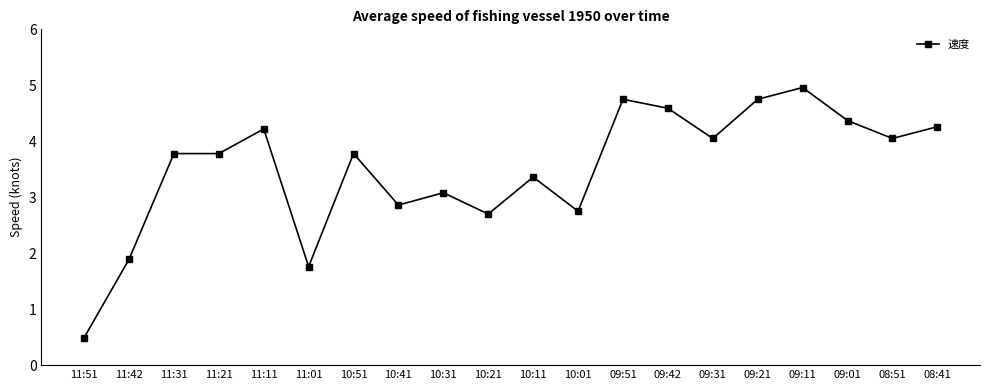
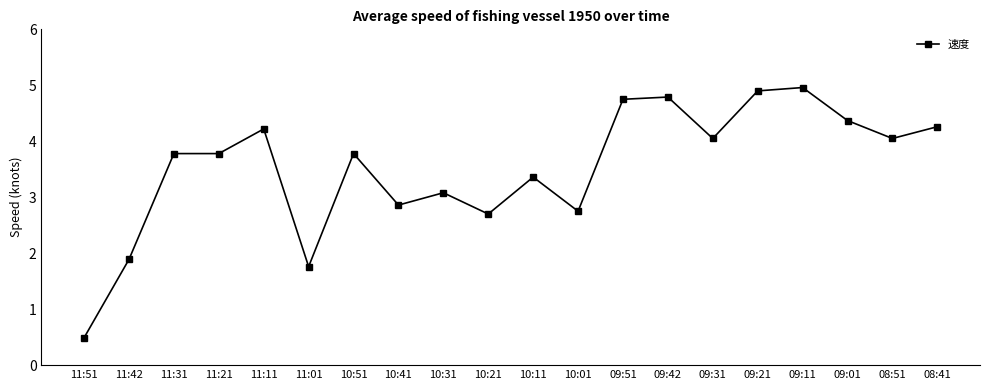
  {
    "11:51": 0.5,
    "11:42": 1.9,
    "11:31": 3.8,
    "11:21": 3.8,
    "11:11": 4.2,
    "11:01": 1.8,
    "10:51": 3.8,
    "10:41": 2.9,
    "10:31": 3.1,
    "10:21": 2.7,
    "10:11": 3.4,
    "10:01": 2.8,
    "09:51": 4.8,
-   "09:42": 4.6,
+   "09:42": 4.8,
    "09:31": 4.1,
-   "09:21": 4.8,
+   "09:21": 4.9,
    "09:11": 5.0,
    "09:01": 4.4,
    "08:51": 4.1,
    "08:41": 4.3
  }
